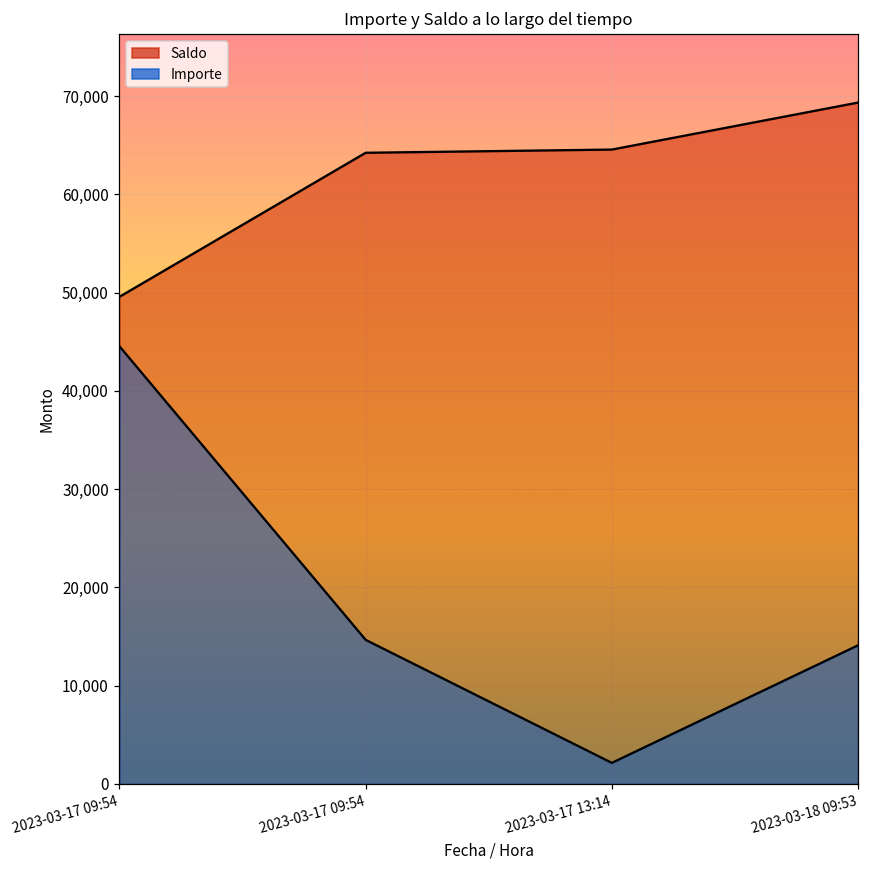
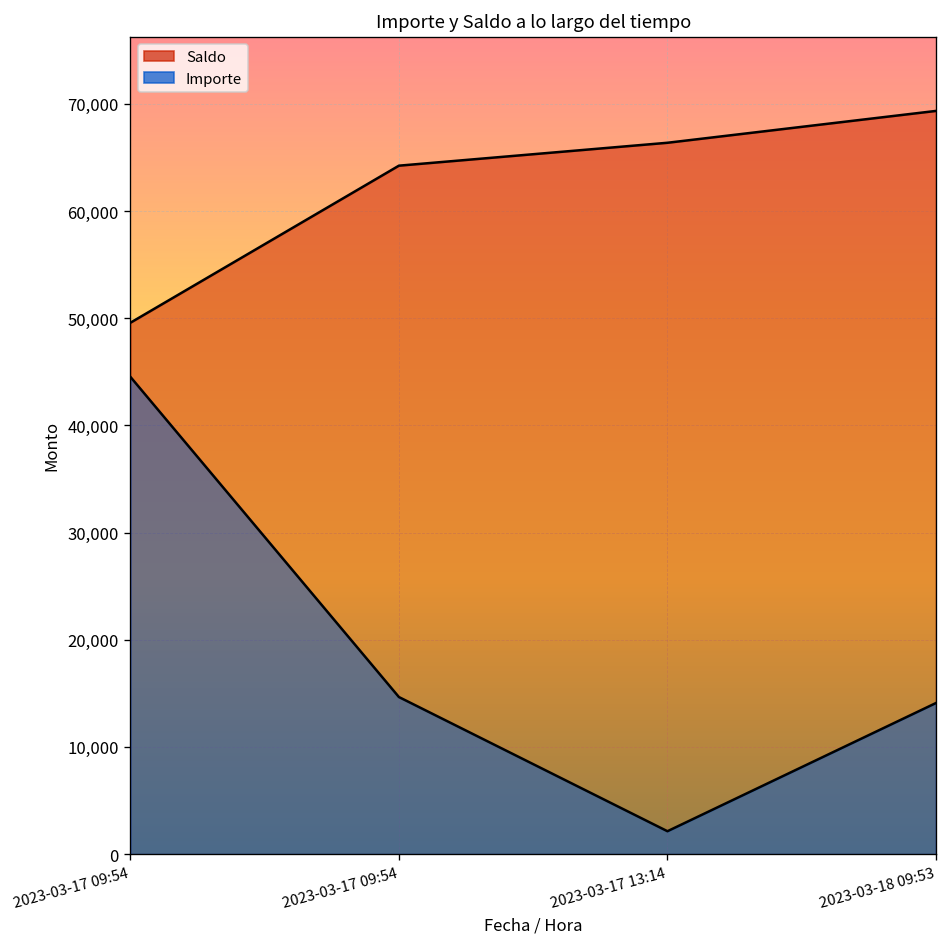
  {
    "Saldo": {
-     "2023-03-17 13:14": "65,000",
+     "2023-03-17 13:14": "66,000",
      "2023-03-18 09:53": "69,000"
    },
    "Importe": {
      "2023-03-17 13:14": "2,000",
      "2023-03-18 09:53": "14,000"
    }
  }
